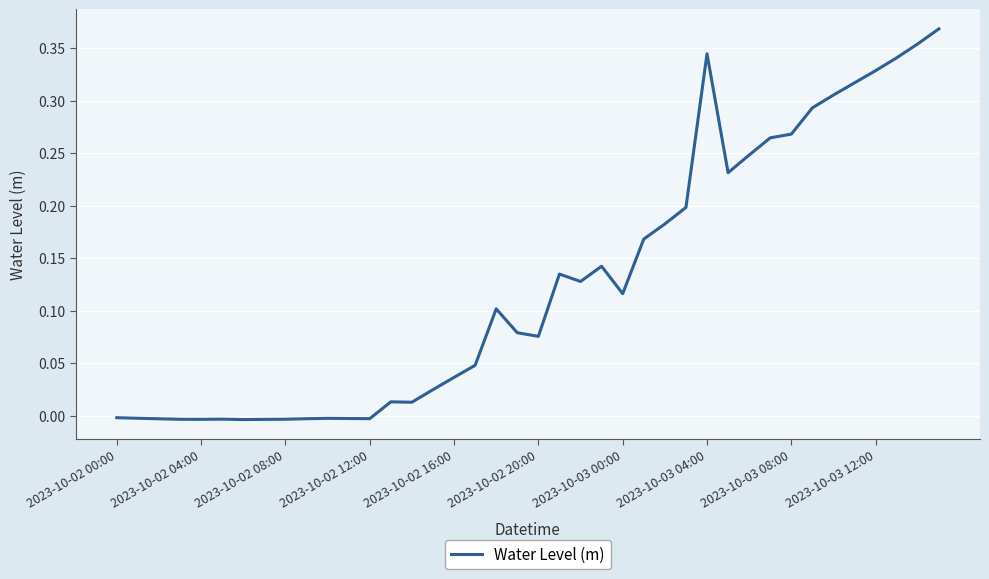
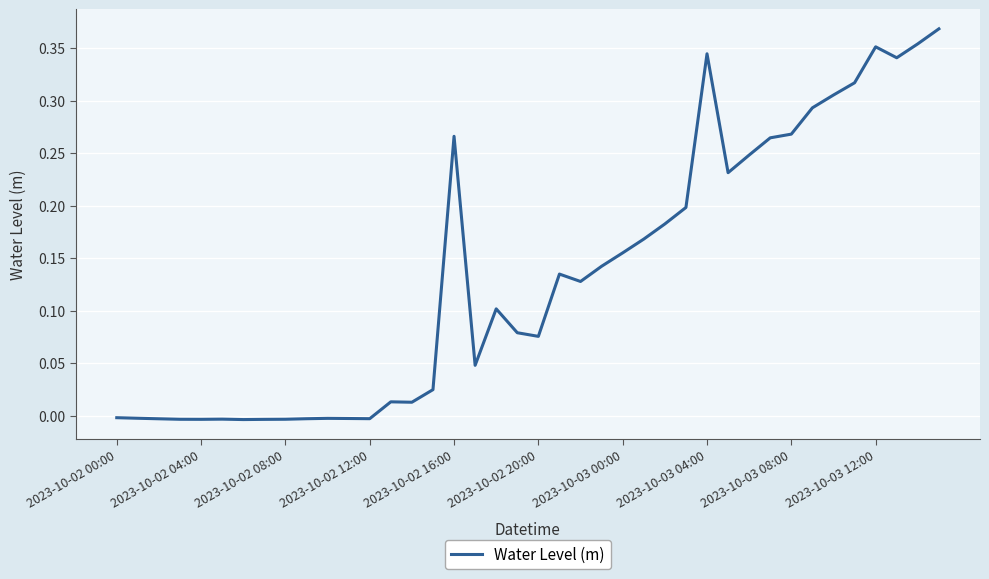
  {
    "2023-10-02 00:00": -0.002,
    "2023-10-02 04:00": -0.004,
    "2023-10-02 08:00": -0.004,
    "2023-10-02 12:00": -0.003,
-   "2023-10-02 16:00": 0.036,
+   "2023-10-02 16:00": 0.266,
    "2023-10-02 20:00": 0.075,
-   "2023-10-03 00:00": 0.116,
+   "2023-10-03 00:00": 0.155,
    "2023-10-03 04:00": 0.345,
    "2023-10-03 08:00": 0.268,
-   "2023-10-03 12:00": 0.329
+   "2023-10-03 12:00": 0.351
  }
